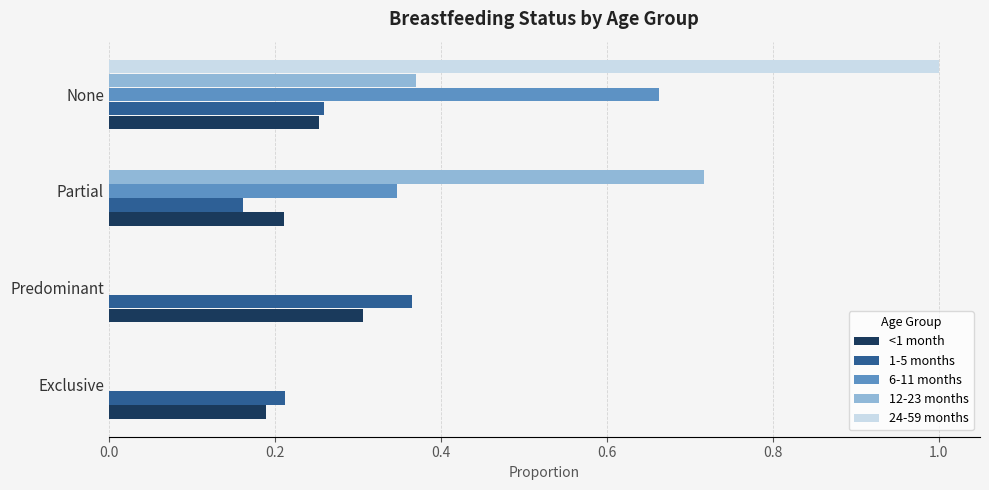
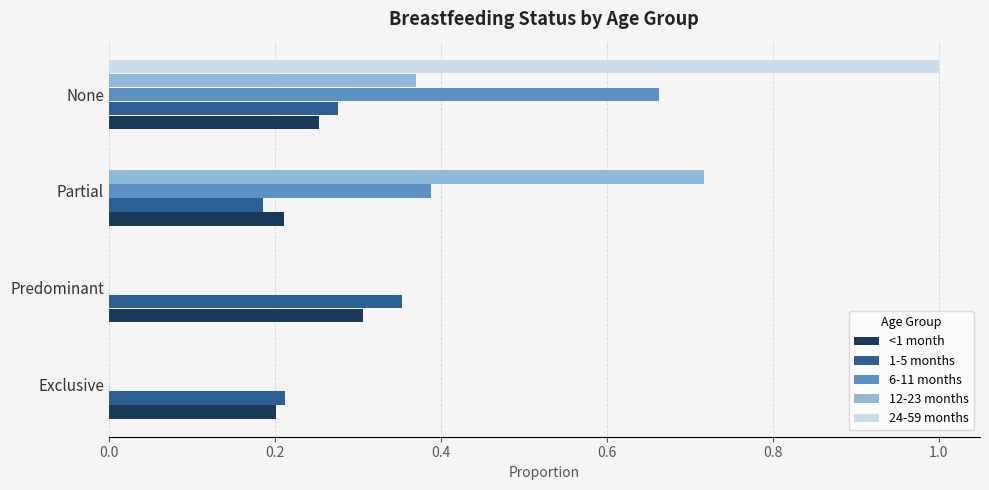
  {
    "<1 month": {
      "None": 0.25,
      "Partial": 0.21,
      "Predominant": 0.31,
-     "Exclusive": 0.19
+     "Exclusive": 0.20
    },
    "1-5 months": {
-     "None": 0.26,
-     "Partial": 0.16,
-     "Predominant": 0.37,
+     "None": 0.28,
+     "Partial": 0.19,
+     "Predominant": 0.35,
      "Exclusive": 0.21
    },
    "6-11 months": {
      "None": 0.66,
-     "Partial": 0.35,
+     "Partial": 0.39,
      "Predominant": 0.00,
      "Exclusive": 0.00
    },
    "12-23 months": {
      "None": 0.37,
      "Partial": 0.72,
      "Predominant": 0.00,
      "Exclusive": 0.00
    },
    "24-59 months": {
      "None": 1.00,
      "Partial": 0.00,
      "Predominant": 0.00,
      "Exclusive": 0.00
    }
  }
